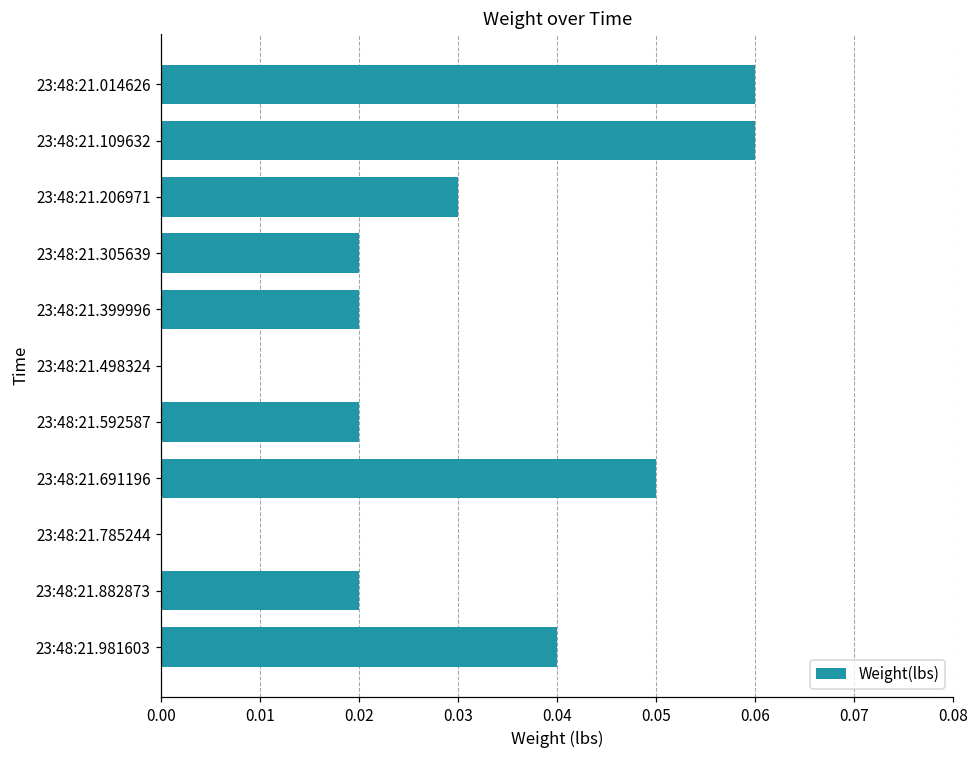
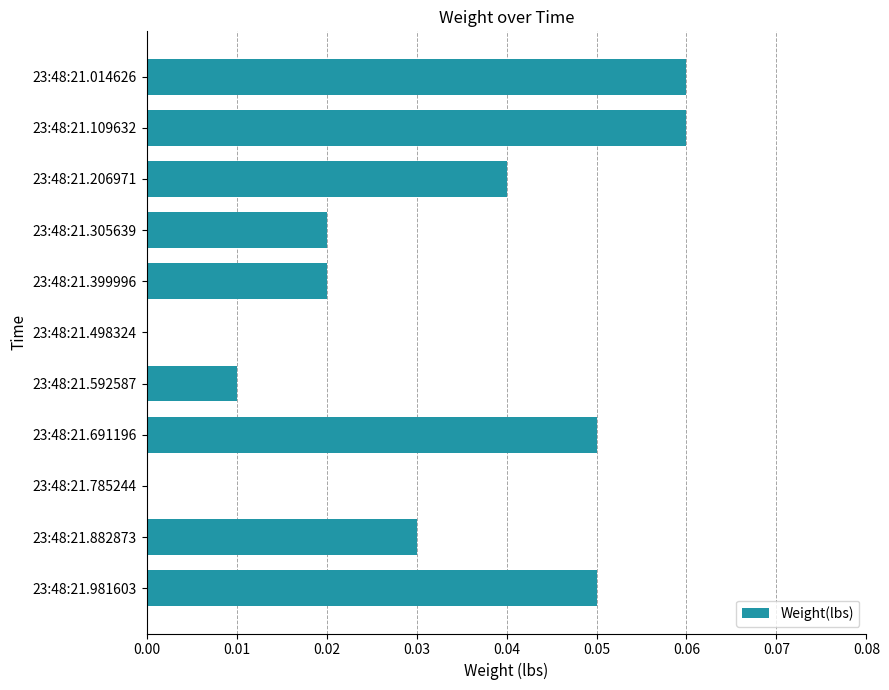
  {
    "23:48:21.014626": 0.06,
    "23:48:21.109632": 0.06,
-   "23:48:21.206971": 0.03,
+   "23:48:21.206971": 0.04,
    "23:48:21.305639": 0.02,
    "23:48:21.399996": 0.02,
    "23:48:21.498324": 0.00,
-   "23:48:21.592587": 0.02,
+   "23:48:21.592587": 0.01,
    "23:48:21.691196": 0.05,
    "23:48:21.785244": 0.00,
-   "23:48:21.882873": 0.02,
-   "23:48:21.981603": 0.04
+   "23:48:21.882873": 0.03,
+   "23:48:21.981603": 0.05
  }
